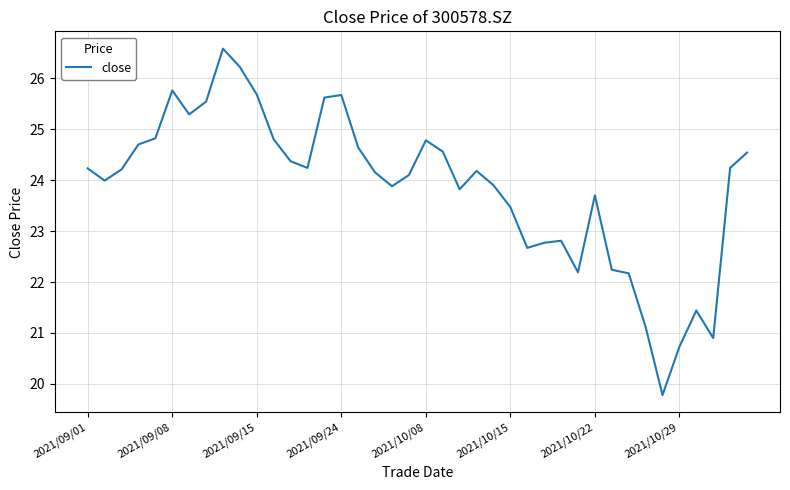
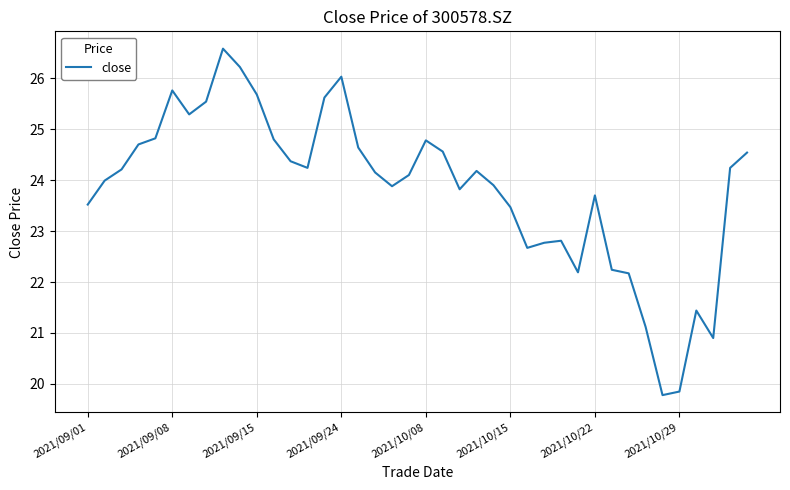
  {
-   "2021/09/01": 24.2,
+   "2021/09/01": 23.5,
    "2021/09/08": 25.8,
    "2021/09/15": 25.7,
-   "2021/09/24": 25.7,
+   "2021/09/24": 26.0,
    "2021/10/08": 24.8,
    "2021/10/15": 23.5,
    "2021/10/22": 23.7,
-   "2021/10/29": 20.7
+   "2021/10/29": 19.9
  }
